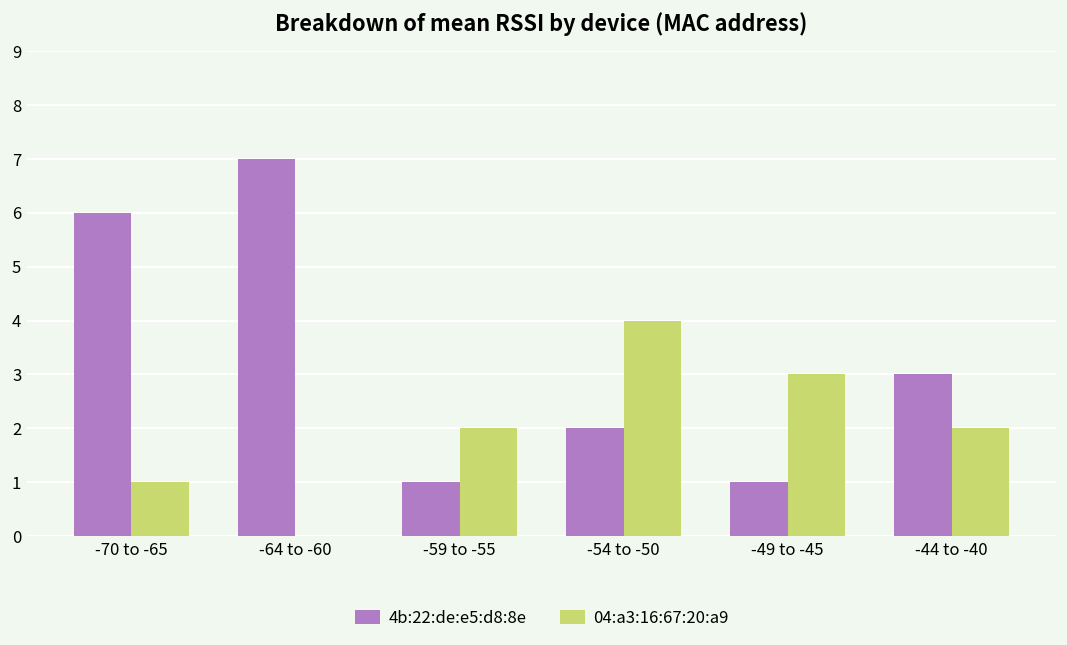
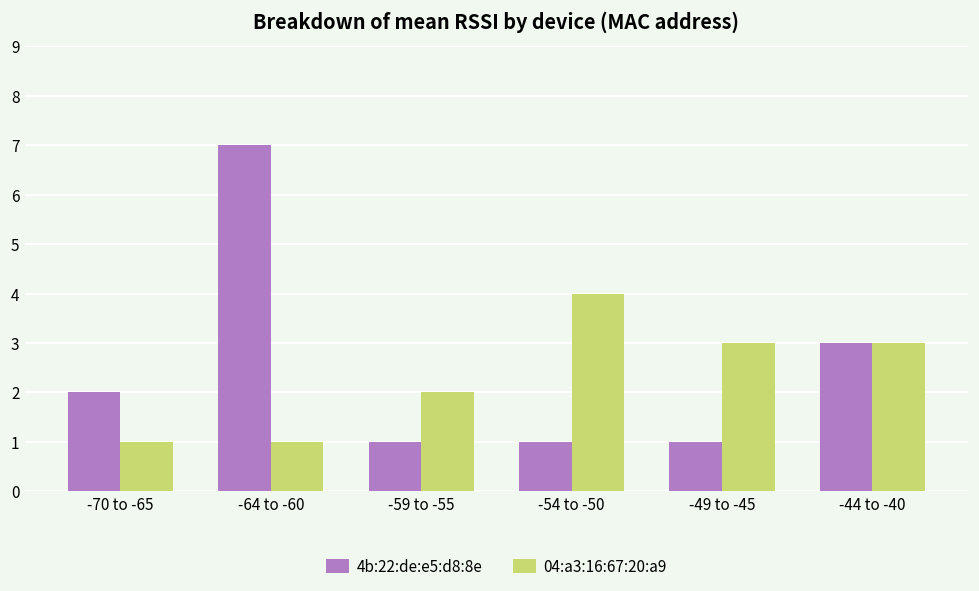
  {
    "4b:22:de:e5:d8:8e": {
-     "-70 to -65": 6,
+     "-70 to -65": 2,
      "-64 to -60": 7,
      "-59 to -55": 1,
-     "-54 to -50": 2,
+     "-54 to -50": 1,
      "-49 to -45": 1,
      "-44 to -40": 3
    },
    "04:a3:16:67:20:a9": {
      "-70 to -65": 1,
-     "-64 to -60": 0,
+     "-64 to -60": 1,
      "-59 to -55": 2,
      "-54 to -50": 4,
      "-49 to -45": 3,
-     "-44 to -40": 2
+     "-44 to -40": 3
    }
  }
